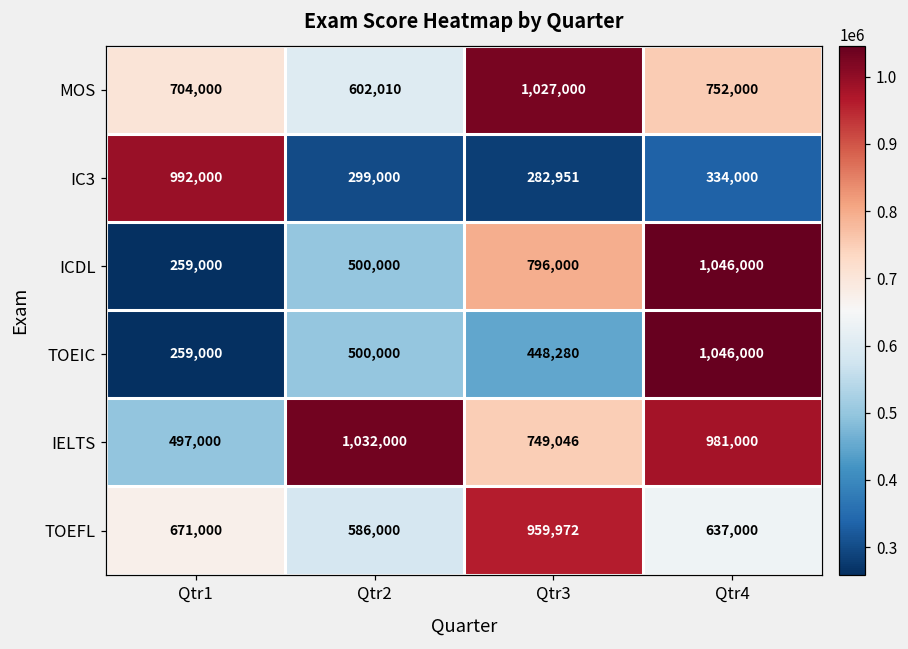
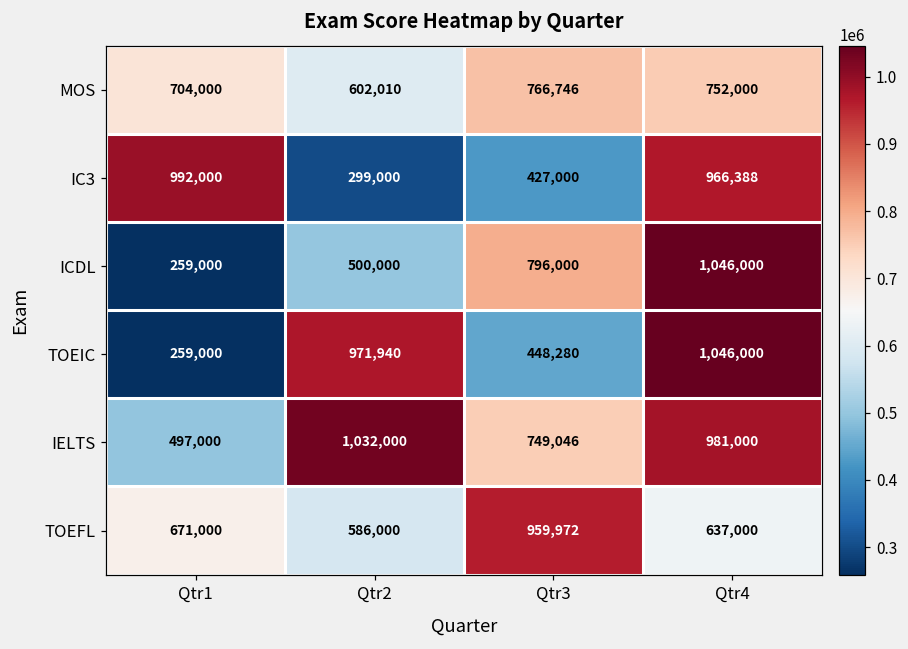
  {
    "MOS": {
      "Qtr1": "704,000",
      "Qtr2": "602,010",
-     "Qtr3": "1,027,000",
+     "Qtr3": "766,746",
      "Qtr4": "752,000"
    },
    "IC3": {
      "Qtr1": "992,000",
      "Qtr2": "299,000",
-     "Qtr3": "282,951",
-     "Qtr4": "334,000"
+     "Qtr3": "427,000",
+     "Qtr4": "966,388"
    },
    "ICDL": {
      "Qtr1": "259,000",
      "Qtr2": "500,000",
      "Qtr3": "796,000",
      "Qtr4": "1,046,000"
    },
    "TOEIC": {
      "Qtr1": "259,000",
-     "Qtr2": "500,000",
+     "Qtr2": "971,940",
      "Qtr3": "448,280",
      "Qtr4": "1,046,000"
    },
    "IELTS": {
      "Qtr1": "497,000",
      "Qtr2": "1,032,000",
      "Qtr3": "749,046",
      "Qtr4": "981,000"
    },
    "TOEFL": {
      "Qtr1": "671,000",
      "Qtr2": "586,000",
      "Qtr3": "959,972",
      "Qtr4": "637,000"
    }
  }
